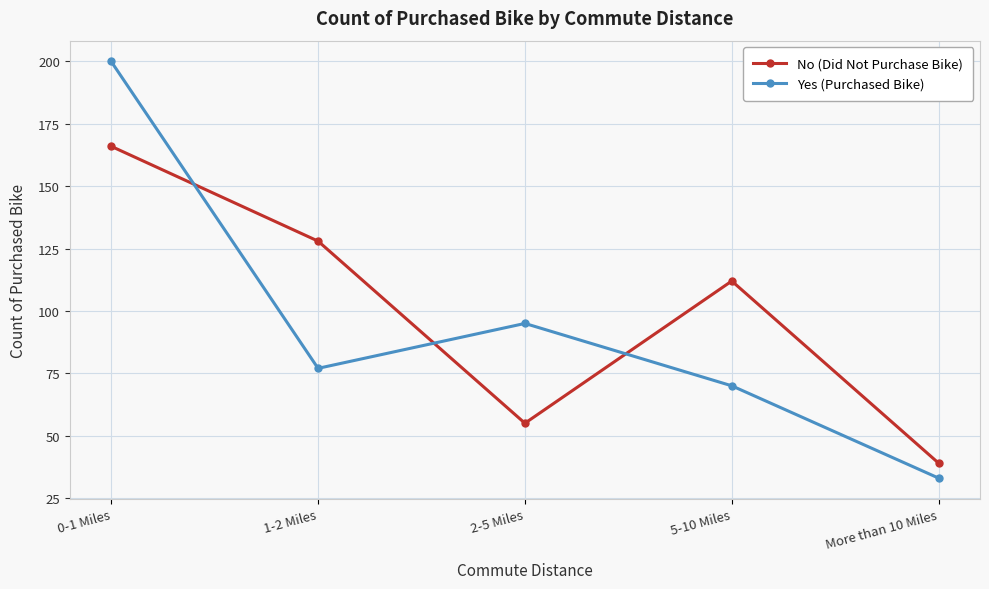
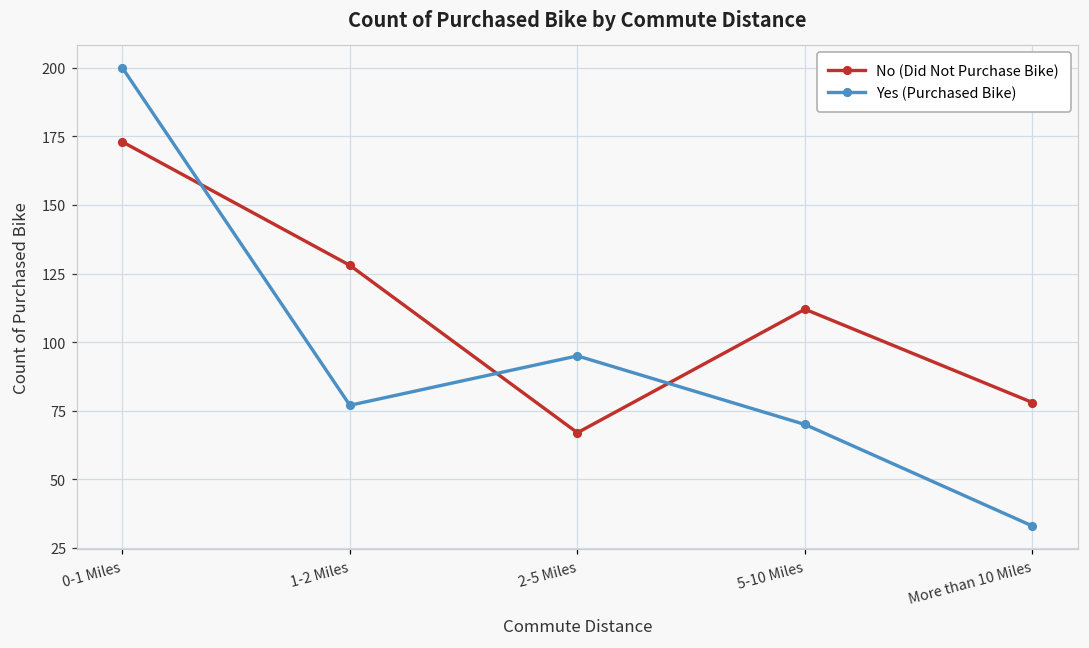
  {
    "No (Did Not Purchase Bike)": {
-     "0-1 Miles": 166,
+     "0-1 Miles": 173,
      "1-2 Miles": 128,
-     "2-5 Miles": 55,
+     "2-5 Miles": 67,
      "5-10 Miles": 112,
-     "More than 10 Miles": 39
+     "More than 10 Miles": 78
    },
    "Yes (Purchased Bike)": {
      "0-1 Miles": 200,
      "1-2 Miles": 77,
      "2-5 Miles": 95,
      "5-10 Miles": 70,
      "More than 10 Miles": 33
    }
  }
